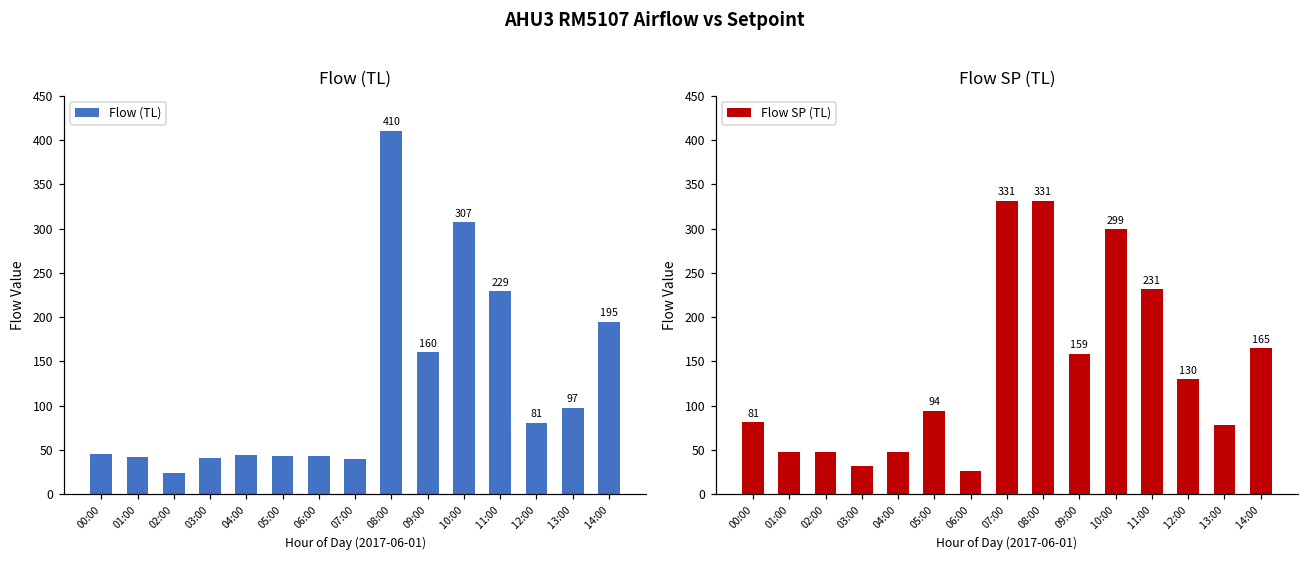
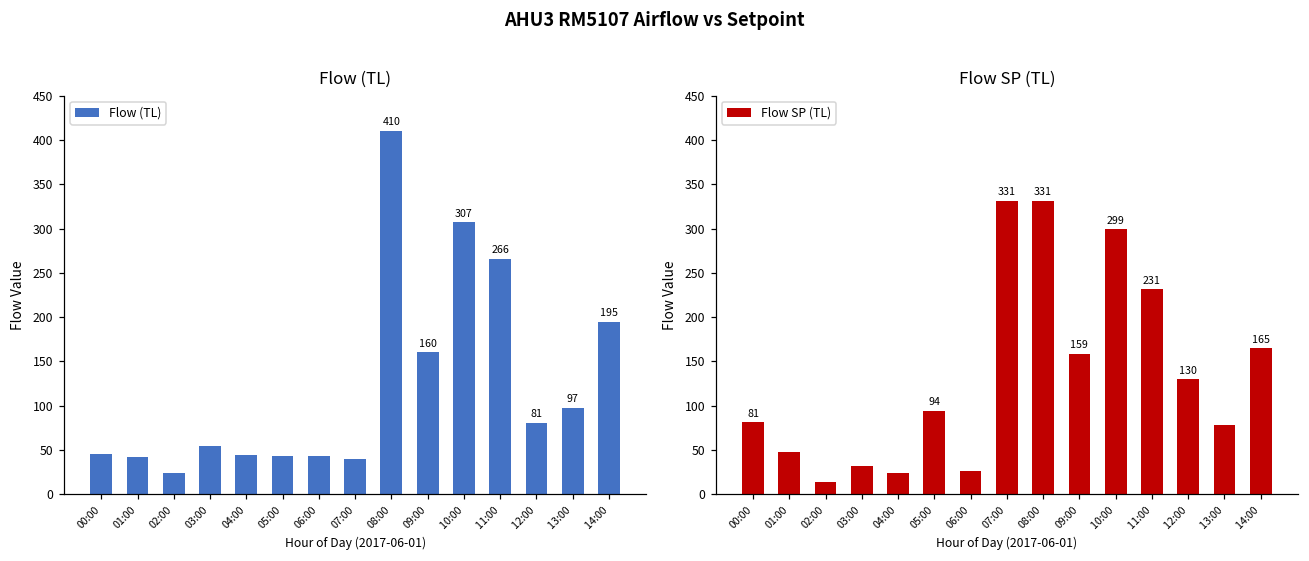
  {
    "Flow (TL)": {
-     "03:00": 40,
+     "03:00": 50,
      "08:00": 410,
      "09:00": 160,
      "10:00": 307,
-     "11:00": 229,
+     "11:00": 266,
      "12:00": 81,
      "13:00": 97,
      "14:00": 195
    },
    "Flow SP (TL)": {
      "01:00": 50,
-     "02:00": 50,
+     "02:00": 10,
      "03:00": 30,
-     "04:00": 50,
+     "04:00": 20,
      "06:00": 30,
      "13:00": 80
    }
  }
